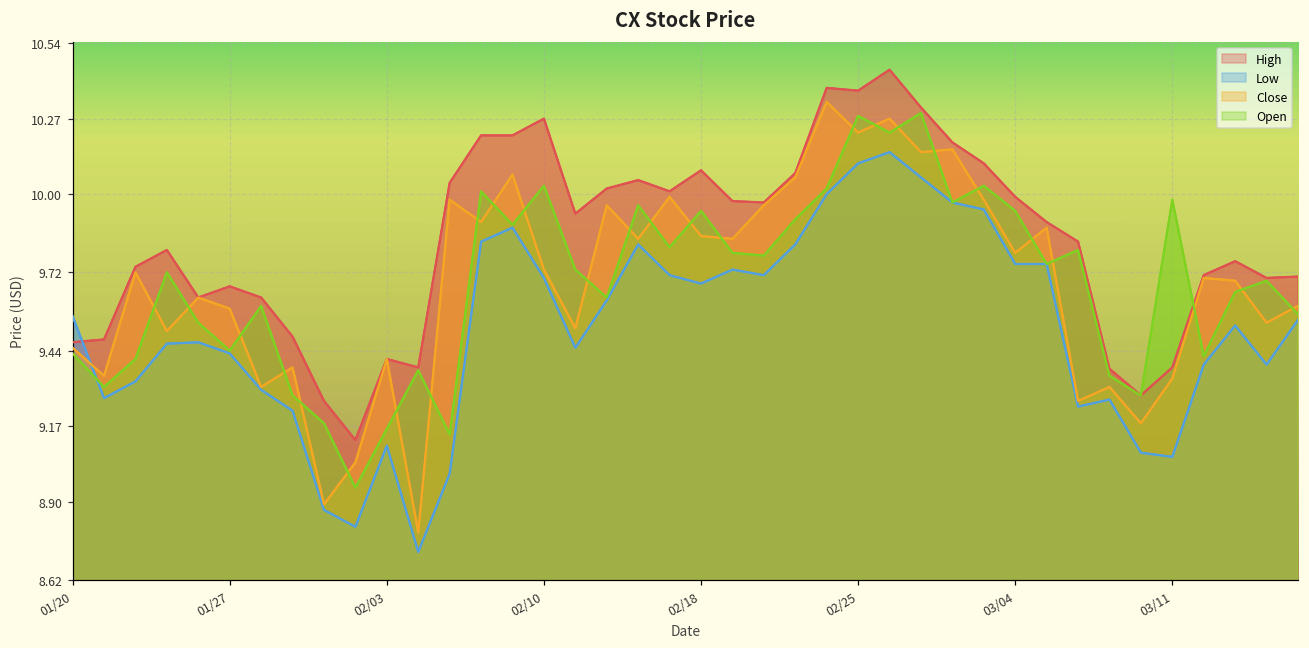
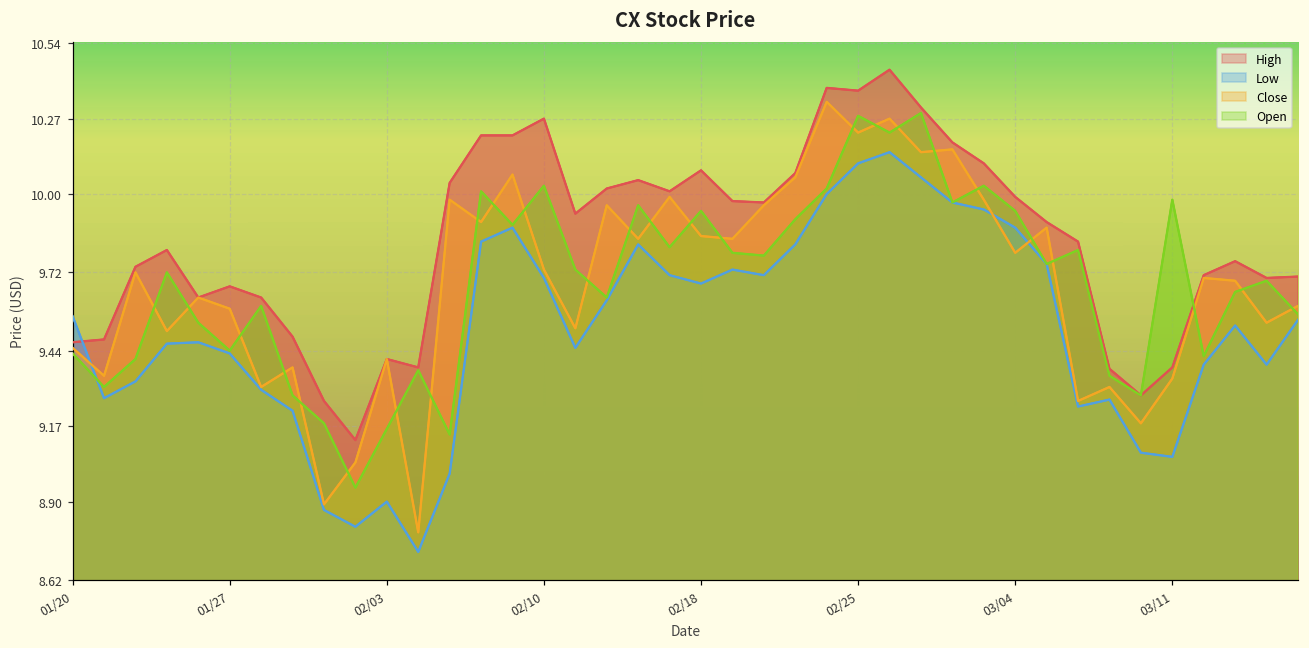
  {
    "Low": {
      "01/20": 9.56,
-     "02/03": 9.1,
+     "02/03": 8.9,
      "02/10": 9.70,
      "02/18": 9.68,
      "02/25": 10.11,
-     "03/04": 9.75,
+     "03/04": 9.88,
      "03/11": 9.06
    },
    "Open": {
      "01/20": 9.43,
      "02/03": 9.16,
      "02/10": 10.03,
      "02/18": 9.94,
      "02/25": 10.28,
      "03/04": 9.94,
      "03/11": 9.98
    }
  }
